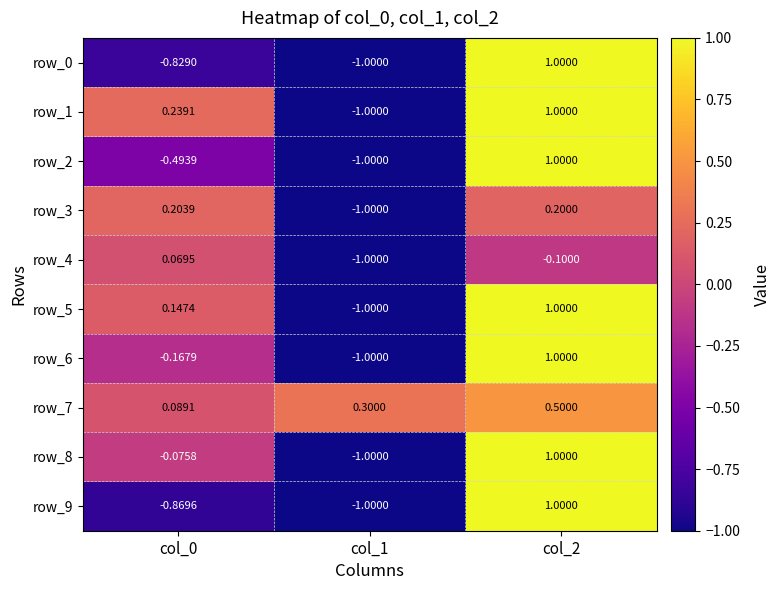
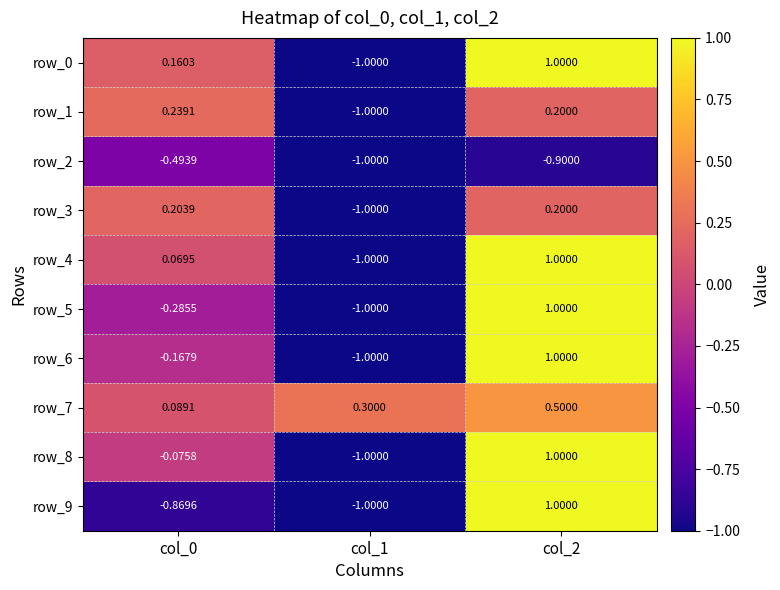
  {
    "row_0": {
-     "col_0": -0.8290,
+     "col_0": 0.1603,
      "col_1": -1.0000,
      "col_2": 1.0000
    },
    "row_1": {
      "col_0": 0.2391,
      "col_1": -1.0000,
-     "col_2": 1.0000
+     "col_2": 0.2000
    },
    "row_2": {
      "col_0": -0.4939,
      "col_1": -1.0000,
-     "col_2": 1.0000
+     "col_2": -0.9000
    },
    "row_3": {
      "col_0": 0.2039,
      "col_1": -1.0000,
      "col_2": 0.2000
    },
    "row_4": {
      "col_0": 0.0695,
      "col_1": -1.0000,
-     "col_2": -0.1000
+     "col_2": 1.0000
    },
    "row_5": {
-     "col_0": 0.1474,
+     "col_0": -0.2855,
      "col_1": -1.0000,
      "col_2": 1.0000
    },
    "row_6": {
      "col_0": -0.1679,
      "col_1": -1.0000,
      "col_2": 1.0000
    },
    "row_7": {
      "col_0": 0.0891,
      "col_1": 0.3000,
      "col_2": 0.5000
    },
    "row_8": {
      "col_0": -0.0758,
      "col_1": -1.0000,
      "col_2": 1.0000
    },
    "row_9": {
      "col_0": -0.8696,
      "col_1": -1.0000,
      "col_2": 1.0000
    }
  }
